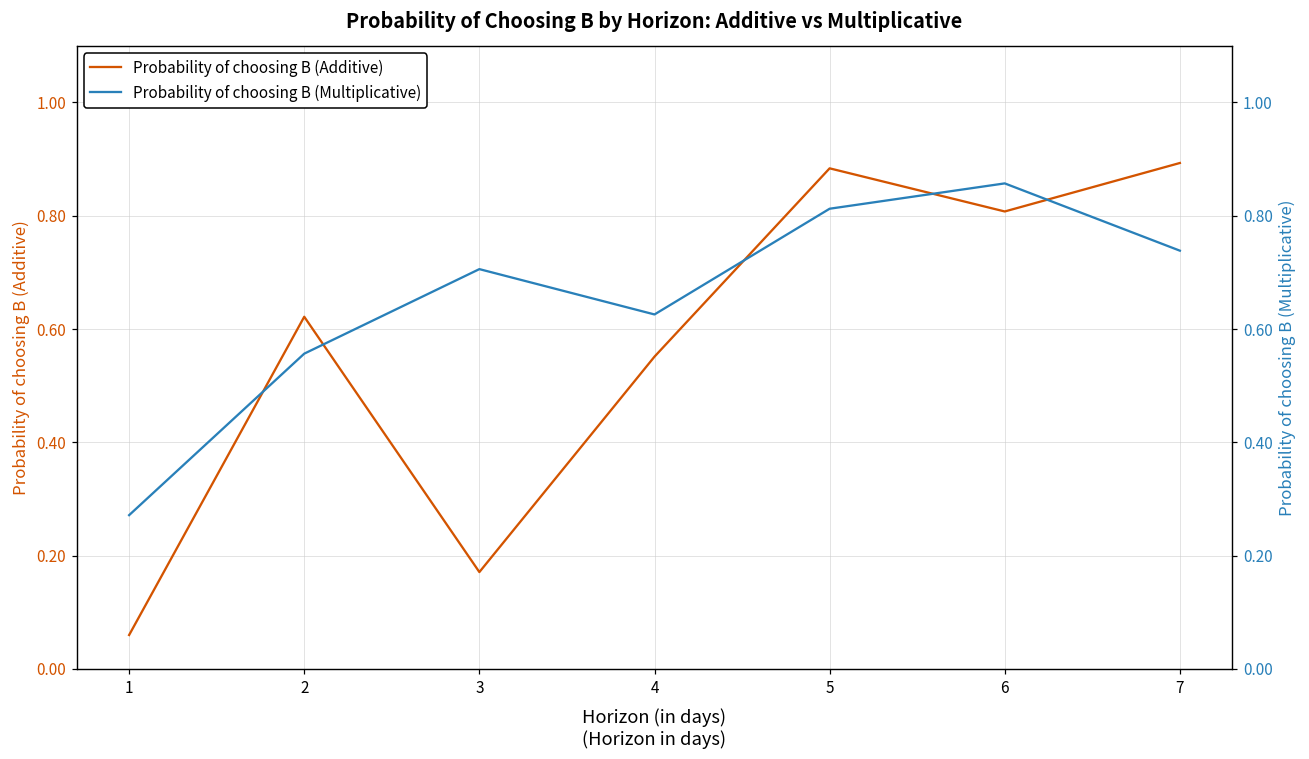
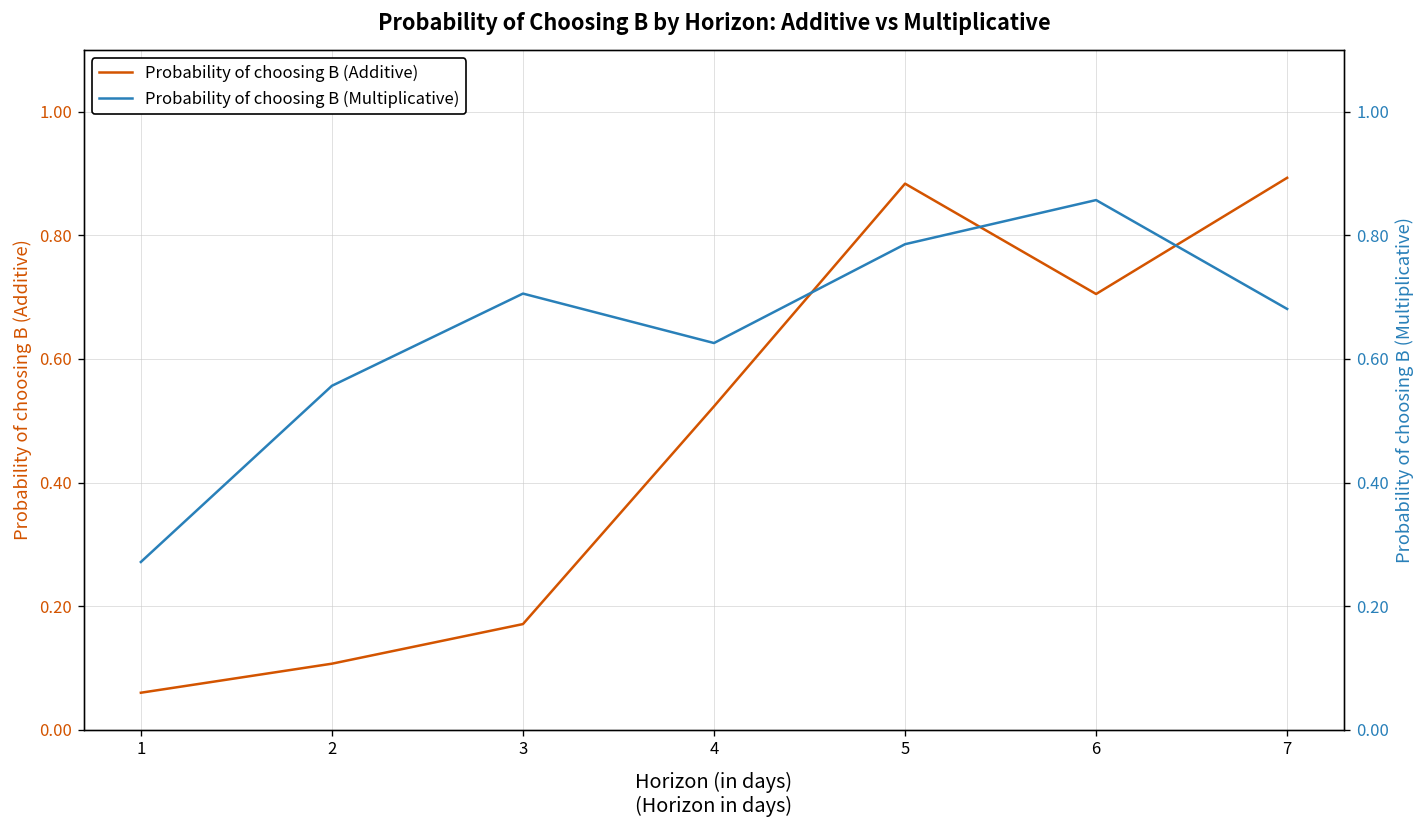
  {
    "Probability of choosing B (Additive)": {
      "1": 0.06,
-     "2": 0.62,
+     "2": 0.11,
      "3": 0.17,
-     "4": 0.55,
+     "4": 0.52,
      "5": 0.88,
-     "6": 0.81,
+     "6": 0.71,
      "7": 0.89
    },
    "Probability of choosing B (Multiplicative)": {
      "1": 0.27,
      "2": 0.56,
      "3": 0.71,
      "4": 0.63,
-     "5": 0.81,
+     "5": 0.79,
      "6": 0.86,
-     "7": 0.74
+     "7": 0.68
    }
  }
